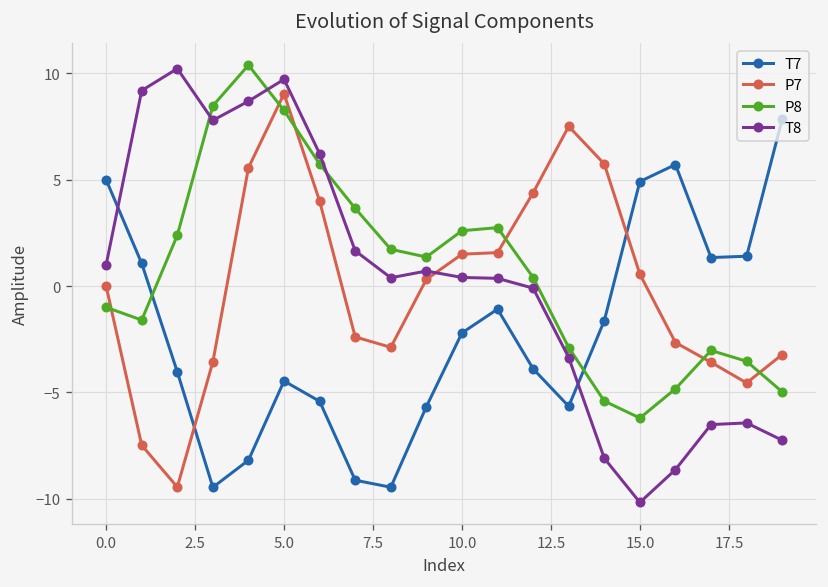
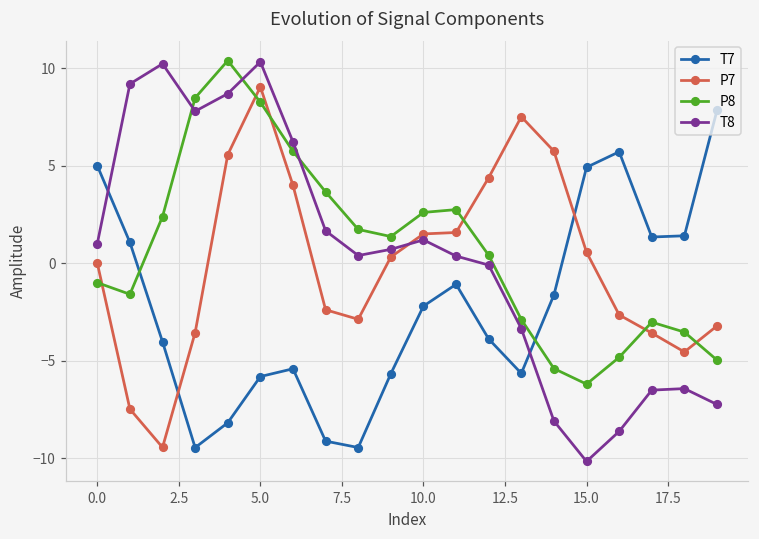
  {
    "T7": {
      "0.0": 5.0,
-     "5.0": -4.5,
+     "5.0": -5.8,
      "10.0": -2.2,
      "15.0": 4.9
    },
    "P7": {
      "0.0": 0.0,
      "5.0": 9.0,
      "10.0": 1.5,
      "15.0": 0.6
    },
    "P8": {
      "0.0": -1.0,
      "5.0": 8.3,
      "10.0": 2.6,
      "15.0": -6.2
    },
    "T8": {
      "0.0": 1.0,
-     "5.0": 9.7,
-     "10.0": 0.4,
+     "5.0": 10.3,
+     "10.0": 1.2,
      "15.0": -10.2
    }
  }
